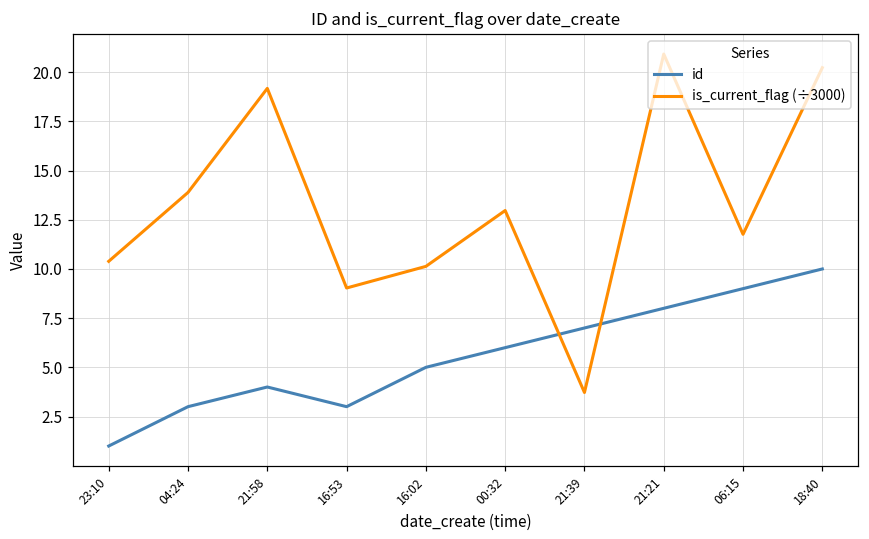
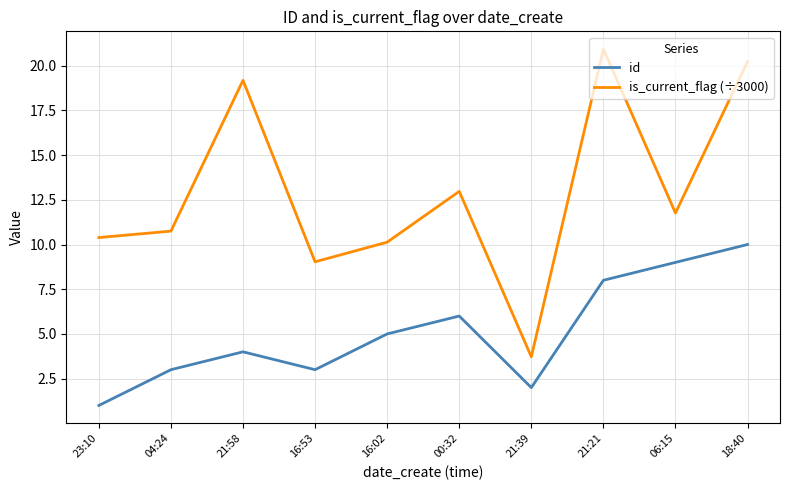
  {
    "id": {
      "23:10": 1,
      "04:24": 3,
      "21:58": 4,
      "16:53": 3,
      "16:02": 5,
      "00:32": 6,
-     "21:39": 7,
+     "21:39": 2,
      "21:21": 8,
      "06:15": 9,
      "18:40": 10
    },
    "is_current_flag (÷3000)": {
      "23:10": 10.4,
-     "04:24": 13.9,
+     "04:24": 10.7,
      "21:58": 19.2,
      "16:53": 9.0,
      "16:02": 10.1,
      "00:32": 13.0,
      "21:39": 3.7,
      "06:15": 11.8
    }
  }
